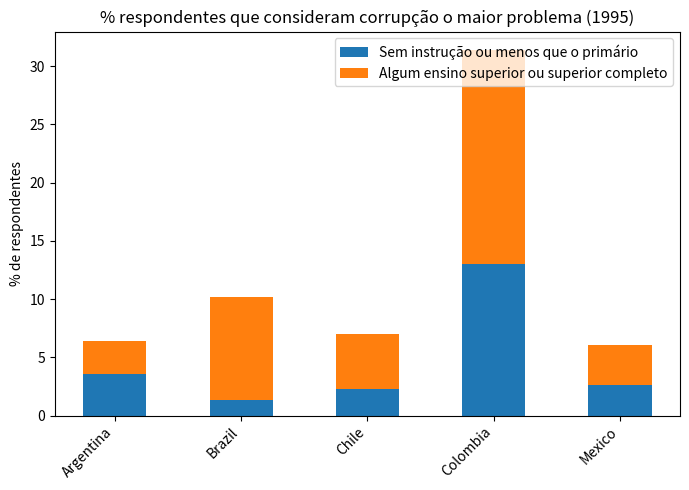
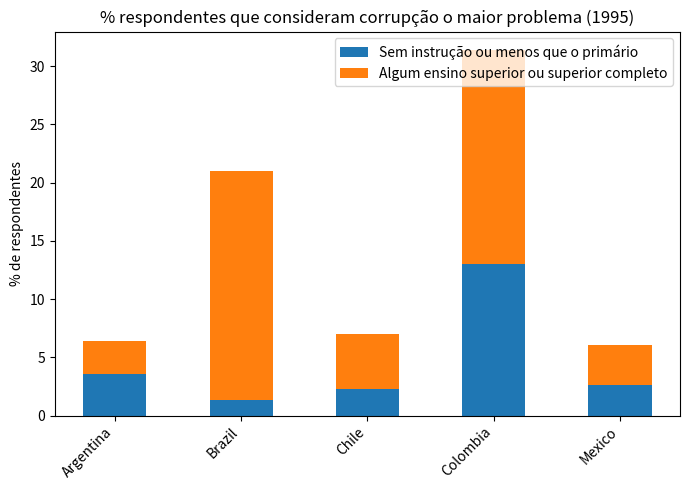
  {
    "Sem instrução ou menos que o primário": {
      "Argentina": 3.6,
      "Brazil": 1.3,
      "Chile": 2.3,
      "Colombia": 13.0,
      "Mexico": 2.6
    },
    "Algum ensino superior ou superior completo": {
      "Argentina": 2.8,
-     "Brazil": 8.9,
+     "Brazil": 19.7,
      "Chile": 4.7,
      "Mexico": 3.5
    }
  }
